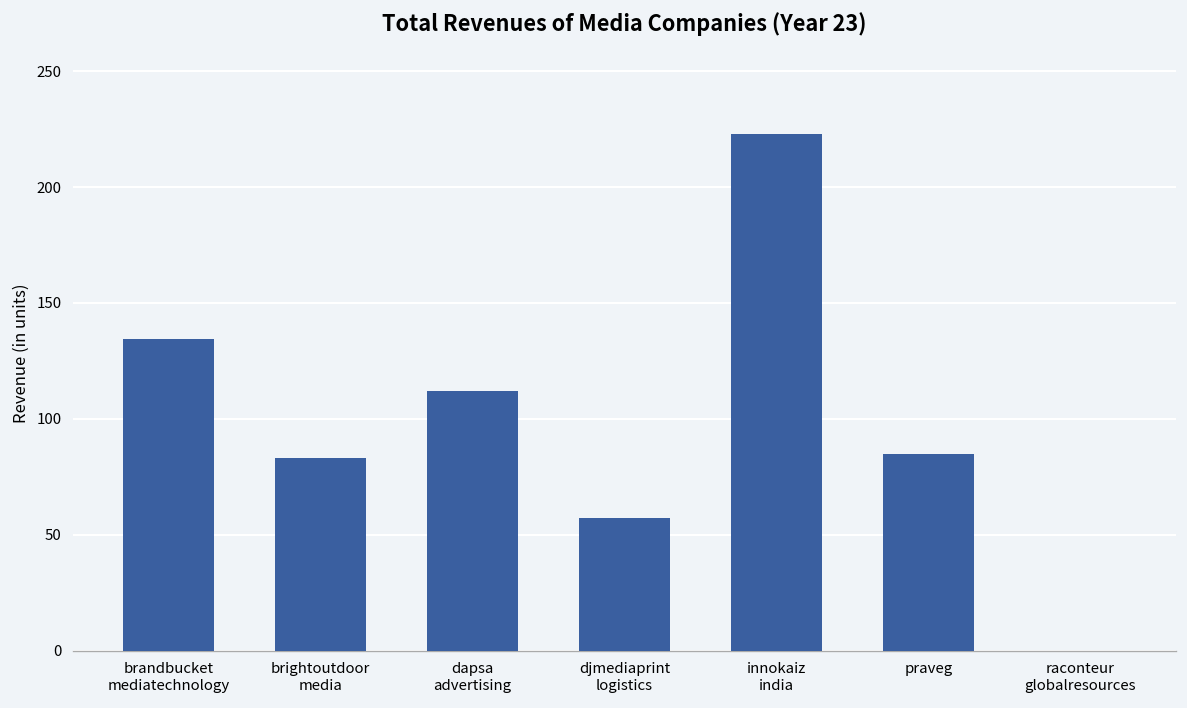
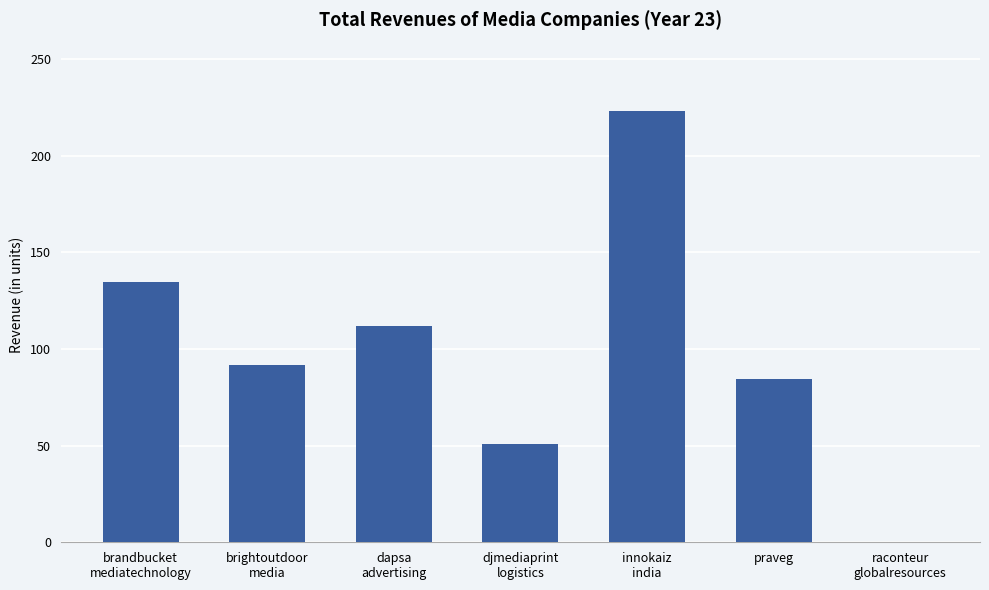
  {
    "brandbucket mediatechnology": 135,
-   "brightoutdoor media": 83,
+   "brightoutdoor media": 92,
    "dapsa advertising": 112,
-   "djmediaprint logistics": 57,
+   "djmediaprint logistics": 51,
    "innokaiz india": 223,
    "praveg": 85
  }
